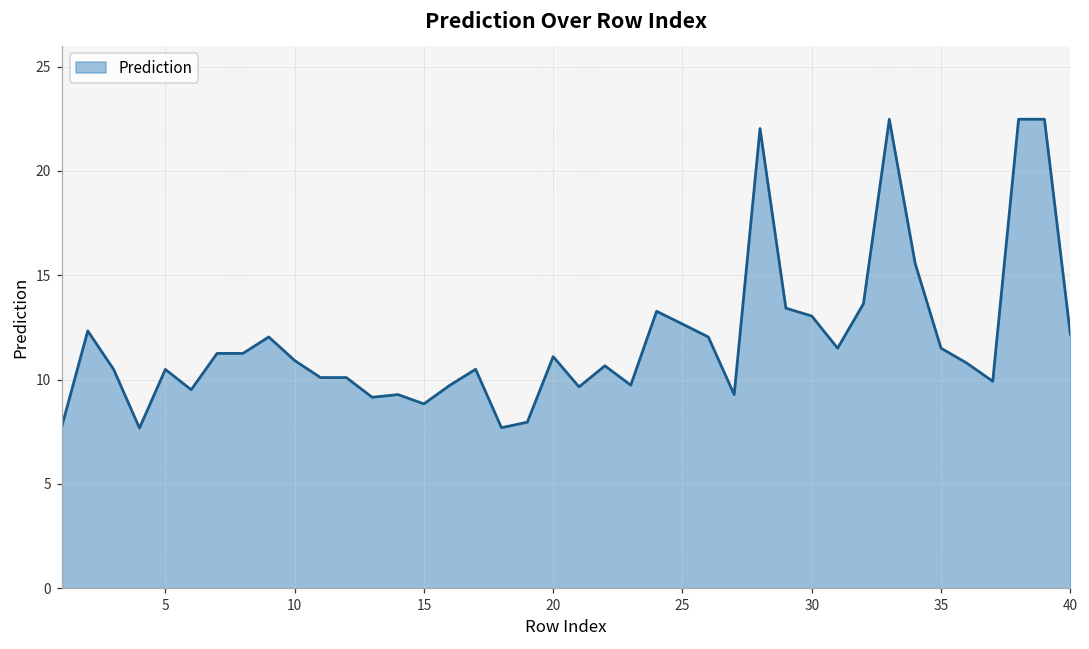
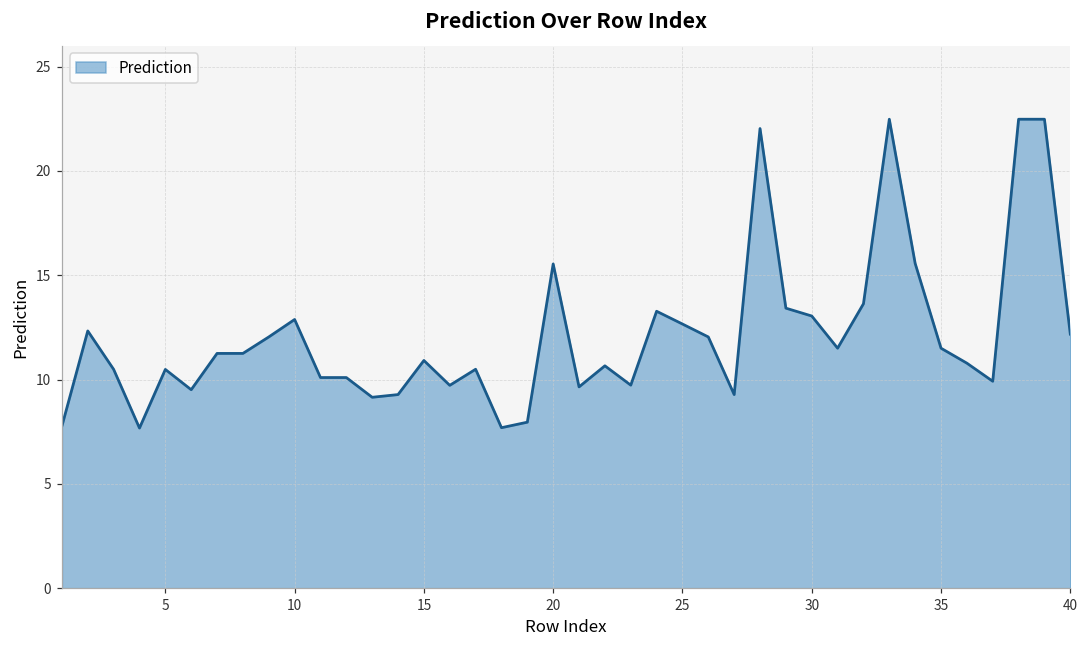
  {
    "5": 10.5,
-   "10": 10.9,
-   "15": 8.8,
-   "20": 11.1,
+   "10": 12.9,
+   "15": 10.9,
+   "20": 15.5,
    "25": 12.7,
    "30": 13.0,
    "35": 11.5,
    "40": 12.2
  }
